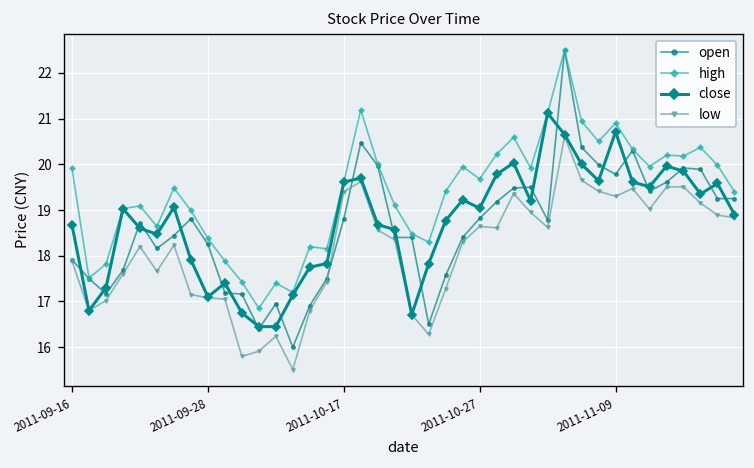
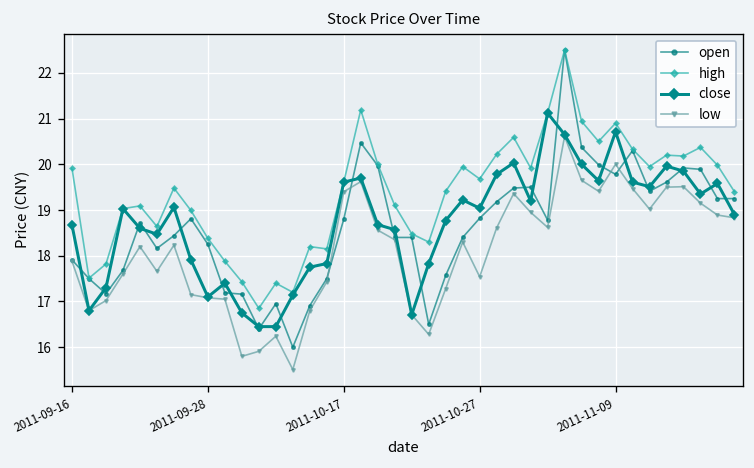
  {
    "low": {
      "2011-10-17": 19.4,
-     "2011-10-27": 18.6,
-     "2011-11-09": 19.3
+     "2011-10-27": 17.5,
+     "2011-11-09": 20.0
    }
  }
